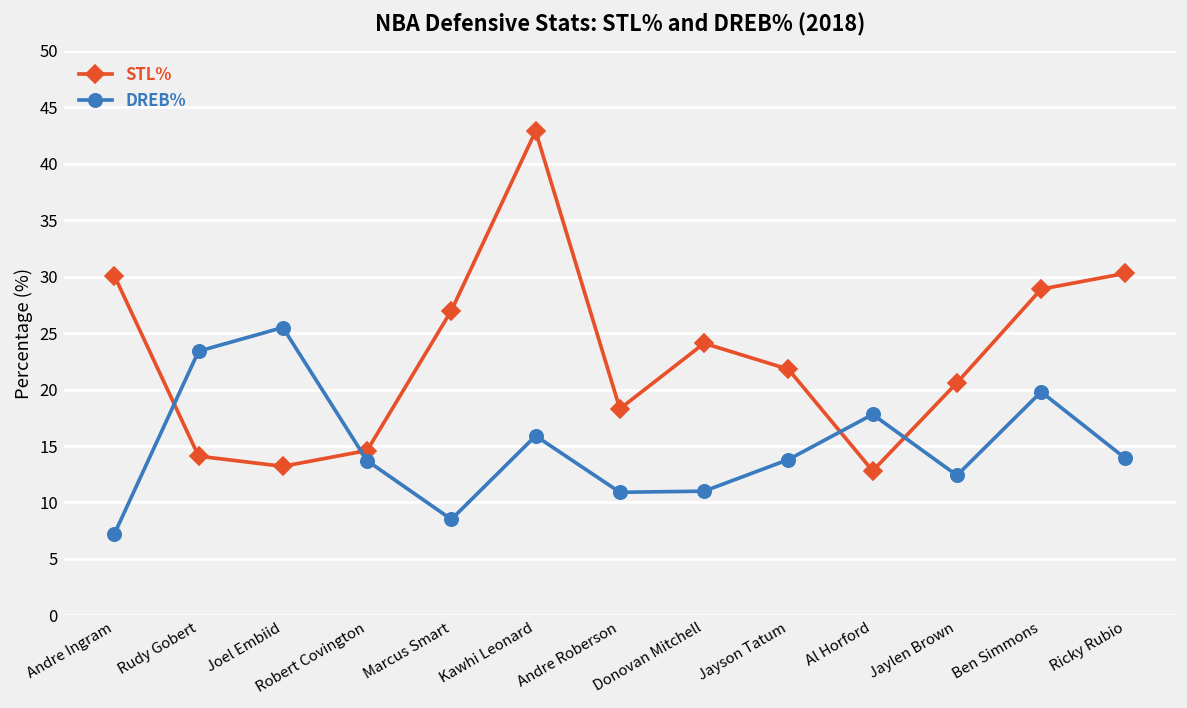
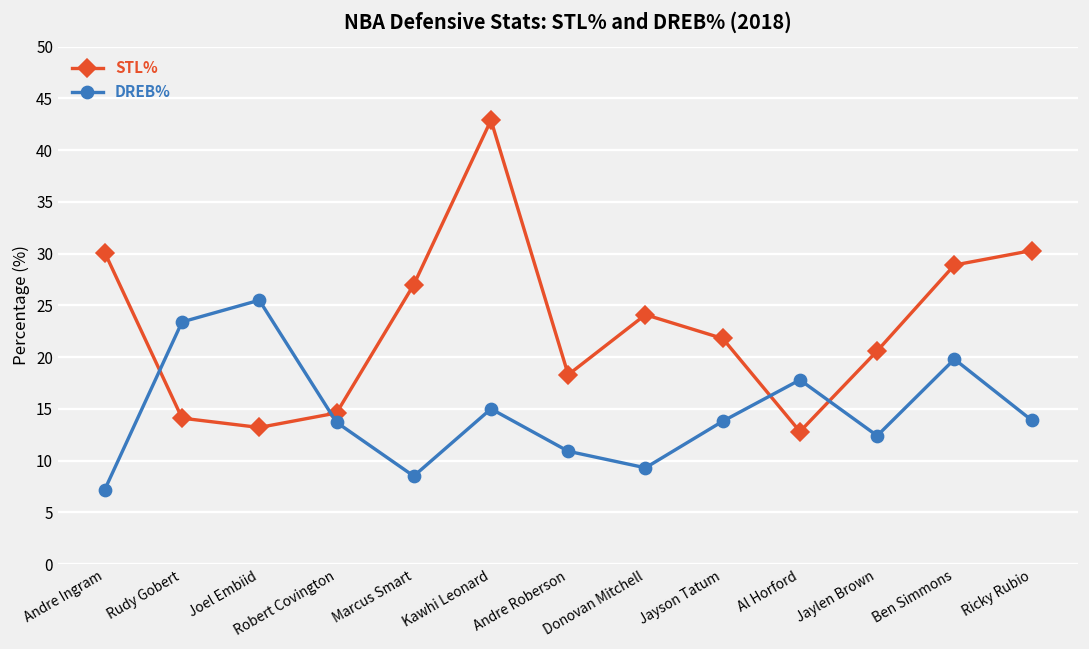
  {
    "STL%": {
      "Andre Ingram": 30,
      "Rudy Gobert": 14,
      "Joel Embiid": 13,
      "Robert Covington": 15,
      "Marcus Smart": 27,
      "Kawhi Leonard": 43,
      "Andre Roberson": 18,
      "Donovan Mitchell": 24,
      "Jayson Tatum": 22,
      "Al Horford": 13,
      "Jaylen Brown": 21,
      "Ben Simmons": 29,
      "Ricky Rubio": 30
    },
    "DREB%": {
      "Andre Ingram": 7,
      "Rudy Gobert": 23,
      "Joel Embiid": 26,
      "Robert Covington": 14,
      "Marcus Smart": 9,
-     "Kawhi Leonard": 16,
+     "Kawhi Leonard": 15,
      "Andre Roberson": 11,
-     "Donovan Mitchell": 11,
+     "Donovan Mitchell": 9,
      "Jayson Tatum": 14,
      "Al Horford": 18,
      "Jaylen Brown": 12,
      "Ben Simmons": 20,
      "Ricky Rubio": 14
    }
  }
